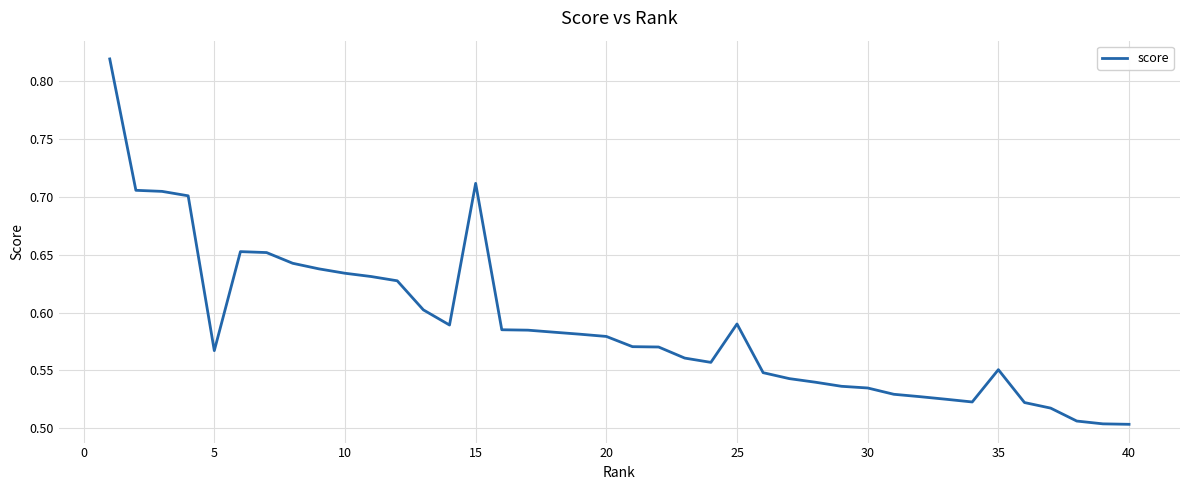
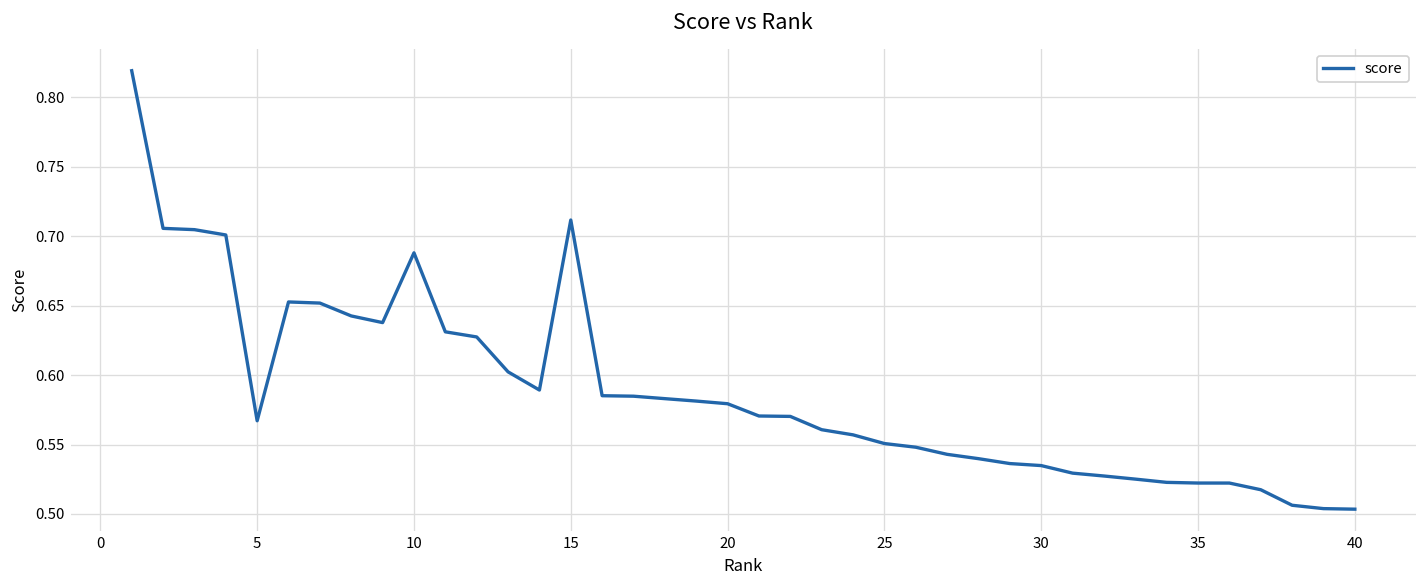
  {
    "5": 0.567,
-   "10": 0.634,
+   "10": 0.688,
    "15": 0.712,
    "20": 0.579,
-   "25": 0.590,
+   "25": 0.551,
    "30": 0.535,
-   "35": 0.551,
+   "35": 0.522,
    "40": 0.503
  }
